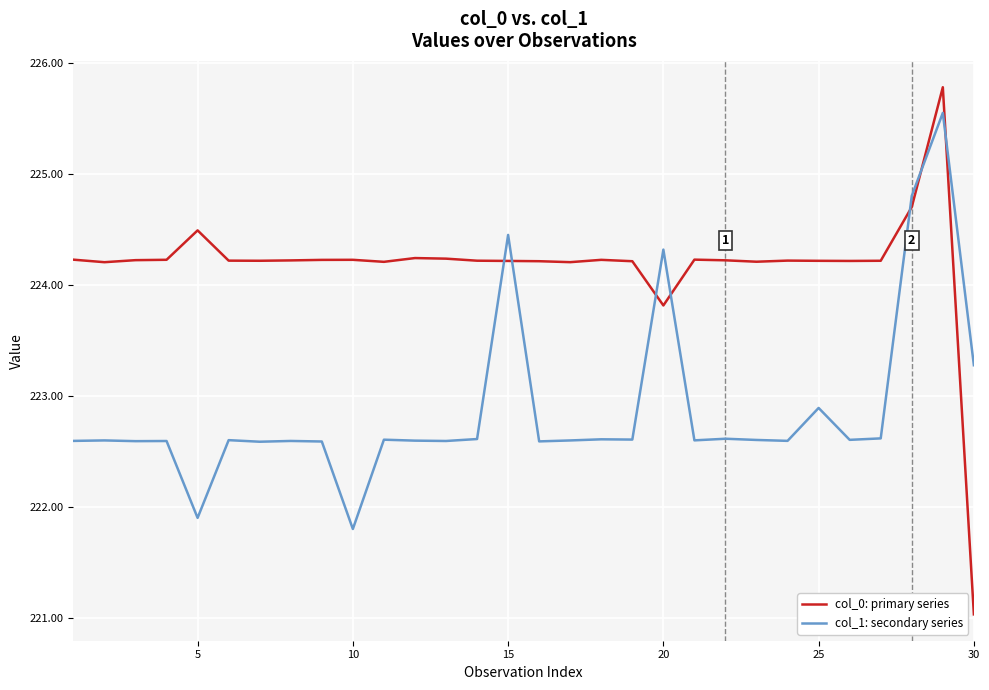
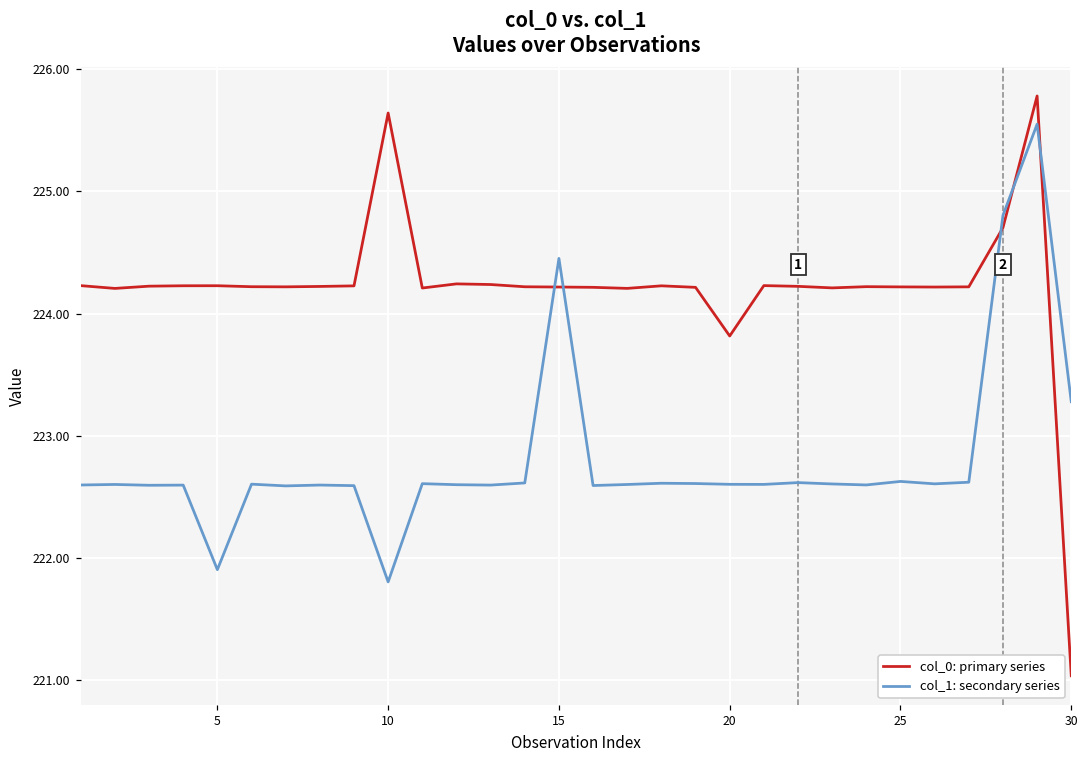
  {
    "col_0: primary series": {
-     "5": 224.49,
-     "10": 224.23,
+     "5": 224.23,
+     "10": 225.64,
      "15": 224.22,
      "20": 223.82,
      "25": 224.22,
      "30": 221.03
    },
    "col_1: secondary series": {
      "5": 221.90,
      "10": 221.80,
      "15": 224.45,
-     "20": 224.32,
-     "25": 222.89,
+     "20": 222.60,
+     "25": 222.63,
      "30": 223.28
    }
  }
